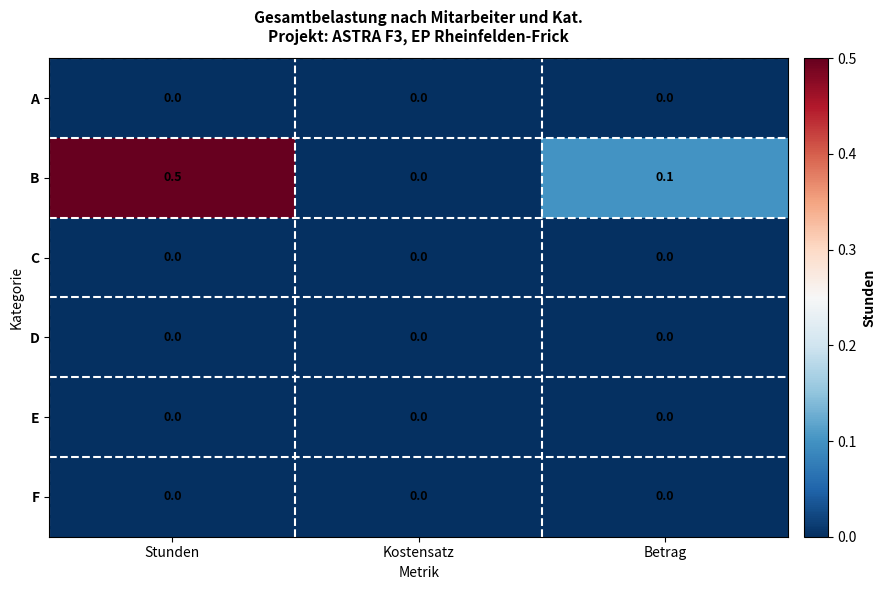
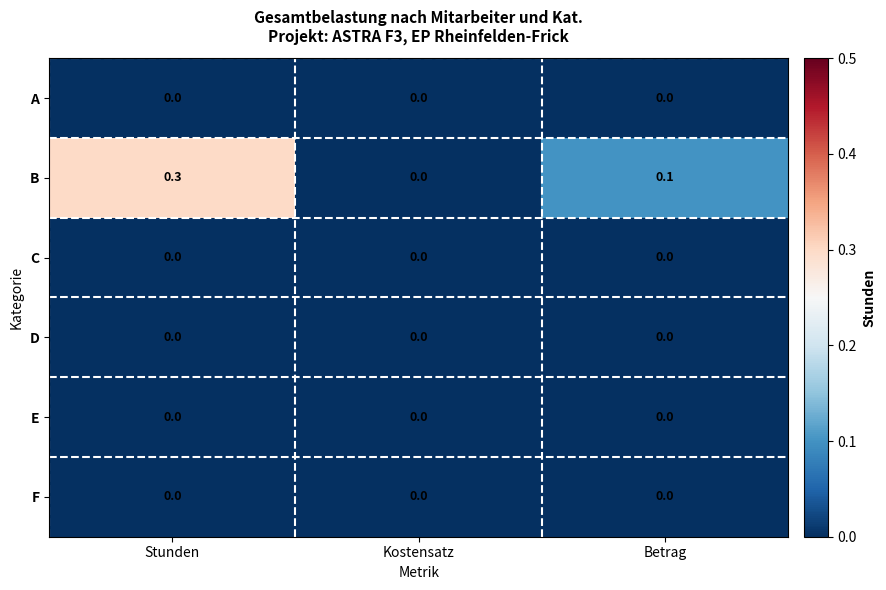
  {
    "A": {
      "Stunden": 0.0,
      "Kostensatz": 0.0,
      "Betrag": 0.0
    },
    "B": {
-     "Stunden": 0.5,
+     "Stunden": 0.3,
      "Kostensatz": 0.0,
      "Betrag": 0.1
    },
    "C": {
      "Stunden": 0.0,
      "Kostensatz": 0.0,
      "Betrag": 0.0
    },
    "D": {
      "Stunden": 0.0,
      "Kostensatz": 0.0,
      "Betrag": 0.0
    },
    "E": {
      "Stunden": 0.0,
      "Kostensatz": 0.0,
      "Betrag": 0.0
    },
    "F": {
      "Stunden": 0.0,
      "Kostensatz": 0.0,
      "Betrag": 0.0
    }
  }
